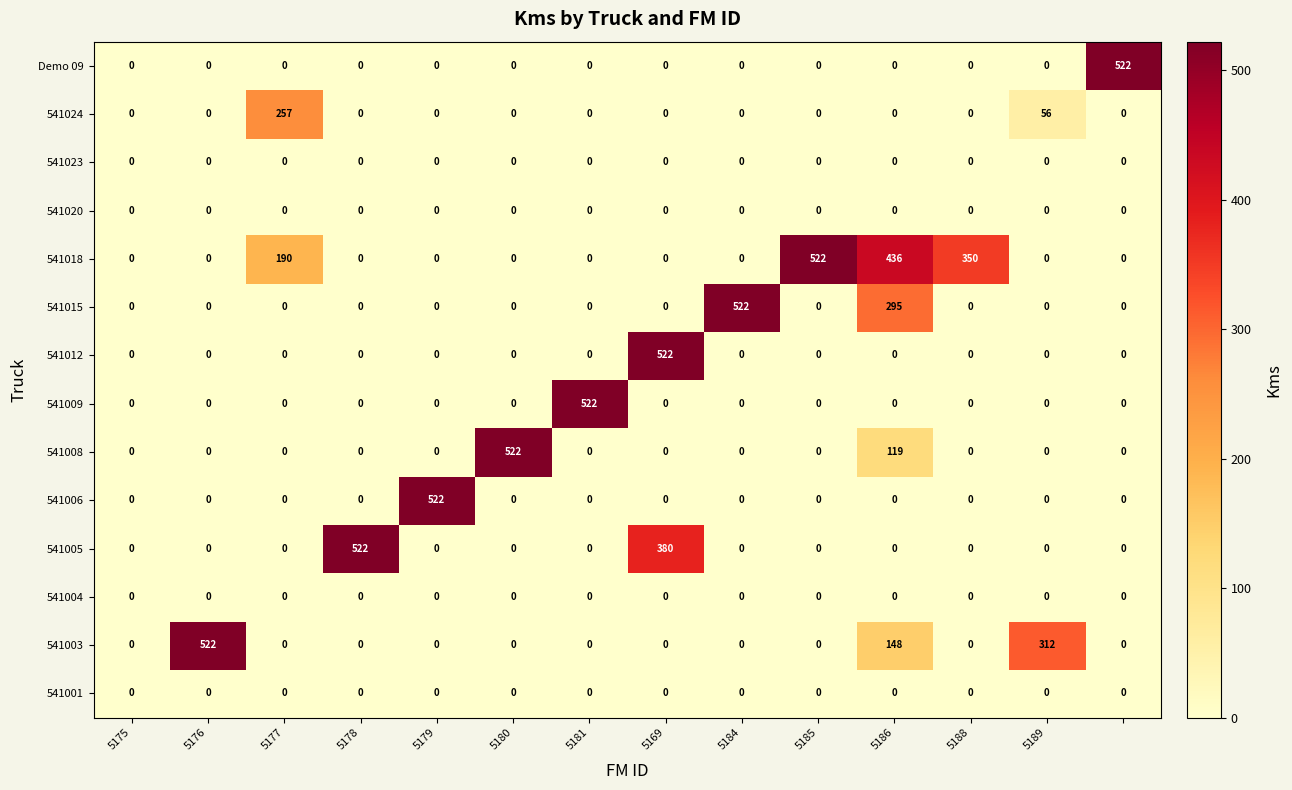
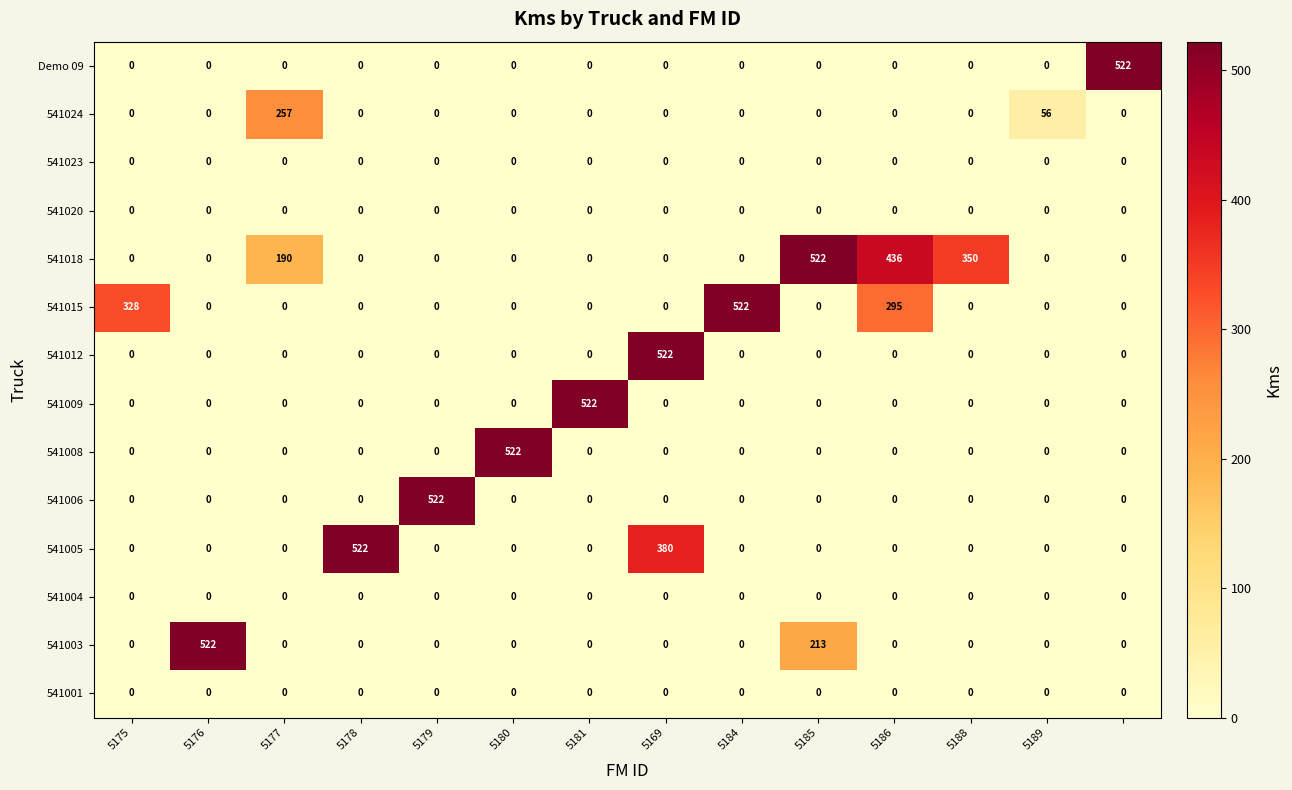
  {
    "Demo 09": {
      "5175": 0,
      "5176": 0,
      "5177": 0,
      "5178": 0,
      "5179": 0,
      "5180": 0,
      "5181": 0,
      "5169": 0,
      "5184": 0,
      "5185": 0,
      "5186": 0,
      "5188": 0,
      "5189": 0
    },
    "541024": {
      "5175": 0,
      "5176": 0,
      "5177": 257,
      "5178": 0,
      "5179": 0,
      "5180": 0,
      "5181": 0,
      "5169": 0,
      "5184": 0,
      "5185": 0,
      "5186": 0,
      "5188": 0,
      "5189": 56
    },
    "541023": {
      "5175": 0,
      "5176": 0,
      "5177": 0,
      "5178": 0,
      "5179": 0,
      "5180": 0,
      "5181": 0,
      "5169": 0,
      "5184": 0,
      "5185": 0,
      "5186": 0,
      "5188": 0,
      "5189": 0
    },
    "541020": {
      "5175": 0,
      "5176": 0,
      "5177": 0,
      "5178": 0,
      "5179": 0,
      "5180": 0,
      "5181": 0,
      "5169": 0,
      "5184": 0,
      "5185": 0,
      "5186": 0,
      "5188": 0,
      "5189": 0
    },
    "541018": {
      "5175": 0,
      "5176": 0,
      "5177": 190,
      "5178": 0,
      "5179": 0,
      "5180": 0,
      "5181": 0,
      "5169": 0,
      "5184": 0,
      "5185": 522,
      "5186": 436,
      "5188": 350,
      "5189": 0
    },
    "541015": {
-     "5175": 0,
+     "5175": 328,
      "5176": 0,
      "5177": 0,
      "5178": 0,
      "5179": 0,
      "5180": 0,
      "5181": 0,
      "5169": 0,
      "5184": 522,
      "5185": 0,
      "5186": 295,
      "5188": 0,
      "5189": 0
    },
    "541012": {
      "5175": 0,
      "5176": 0,
      "5177": 0,
      "5178": 0,
      "5179": 0,
      "5180": 0,
      "5181": 0,
      "5169": 522,
      "5184": 0,
      "5185": 0,
      "5186": 0,
      "5188": 0,
      "5189": 0
    },
    "541009": {
      "5175": 0,
      "5176": 0,
      "5177": 0,
      "5178": 0,
      "5179": 0,
      "5180": 0,
      "5181": 522,
      "5169": 0,
      "5184": 0,
      "5185": 0,
      "5186": 0,
      "5188": 0,
      "5189": 0
    },
    "541008": {
      "5175": 0,
      "5176": 0,
      "5177": 0,
      "5178": 0,
      "5179": 0,
      "5180": 522,
      "5181": 0,
      "5169": 0,
      "5184": 0,
      "5185": 0,
-     "5186": 119,
+     "5186": 0,
      "5188": 0,
      "5189": 0
    },
    "541006": {
      "5175": 0,
      "5176": 0,
      "5177": 0,
      "5178": 0,
      "5179": 522,
      "5180": 0,
      "5181": 0,
      "5169": 0,
      "5184": 0,
      "5185": 0,
      "5186": 0,
      "5188": 0,
      "5189": 0
    },
    "541005": {
      "5175": 0,
      "5176": 0,
      "5177": 0,
      "5178": 522,
      "5179": 0,
      "5180": 0,
      "5181": 0,
      "5169": 380,
      "5184": 0,
      "5185": 0,
      "5186": 0,
      "5188": 0,
      "5189": 0
    },
    "541004": {
      "5175": 0,
      "5176": 0,
      "5177": 0,
      "5178": 0,
      "5179": 0,
      "5180": 0,
      "5181": 0,
      "5169": 0,
      "5184": 0,
      "5185": 0,
      "5186": 0,
      "5188": 0,
      "5189": 0
    },
    "541003": {
      "5175": 0,
      "5176": 522,
      "5177": 0,
      "5178": 0,
      "5179": 0,
      "5180": 0,
      "5181": 0,
      "5169": 0,
      "5184": 0,
-     "5185": 0,
-     "5186": 148,
+     "5185": 213,
+     "5186": 0,
      "5188": 0,
-     "5189": 312
+     "5189": 0
    },
    "541001": {
      "5175": 0,
      "5176": 0,
      "5177": 0,
      "5178": 0,
      "5179": 0,
      "5180": 0,
      "5181": 0,
      "5169": 0,
      "5184": 0,
      "5185": 0,
      "5186": 0,
      "5188": 0,
      "5189": 0
    }
  }
